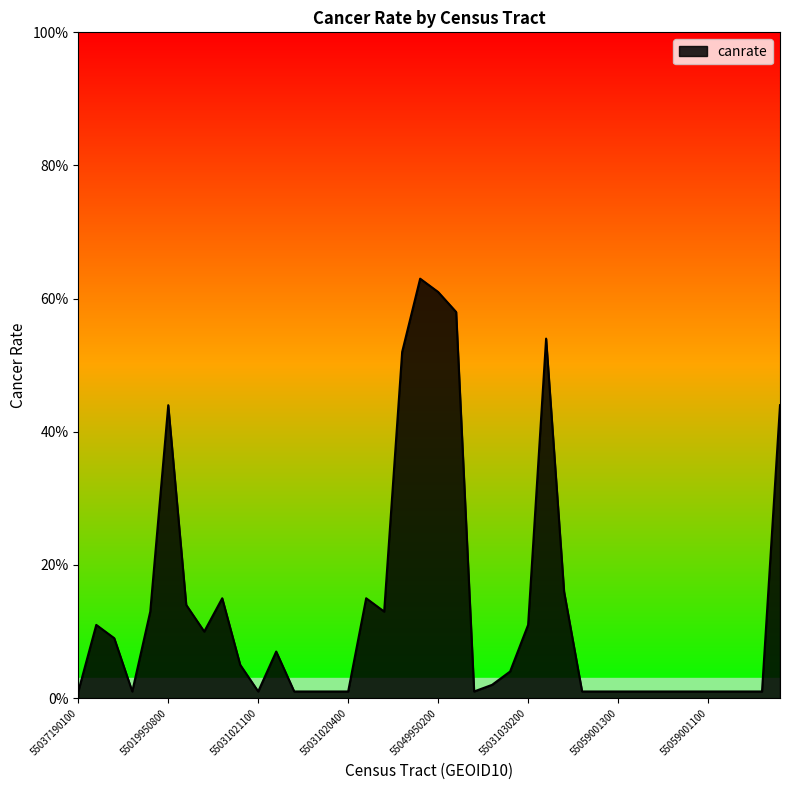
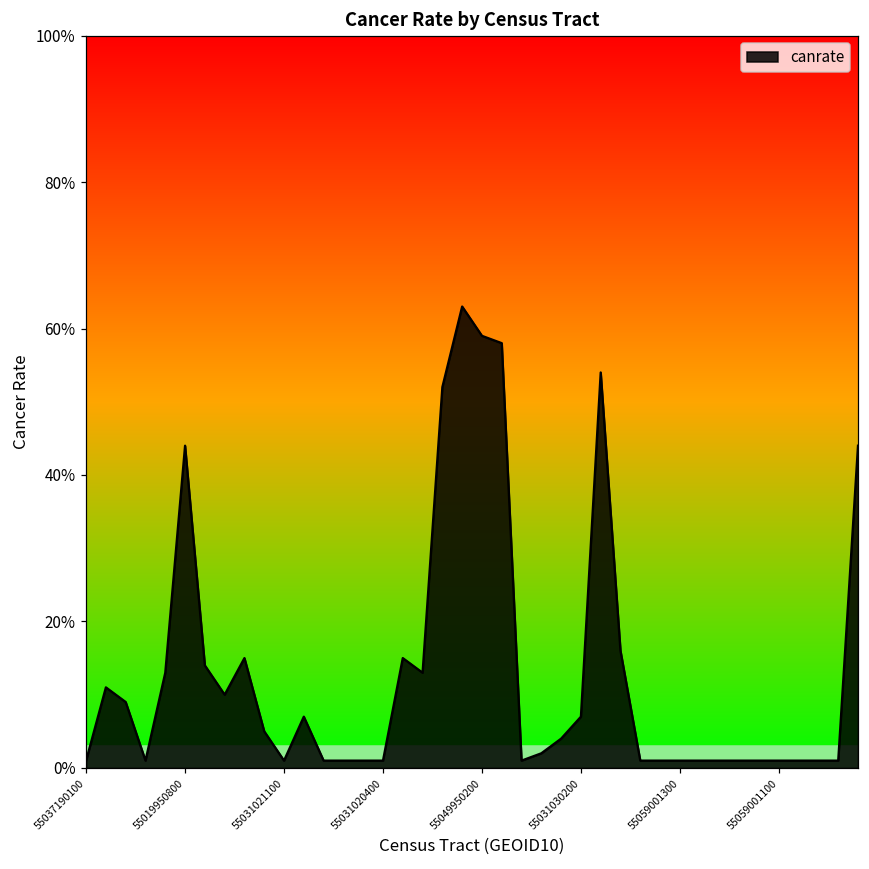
  {
    "55019950800": "44%",
-   "55049950200": "61%",
-   "55031030200": "11%"
+   "55049950200": "59%",
+   "55031030200": "7%"
  }
